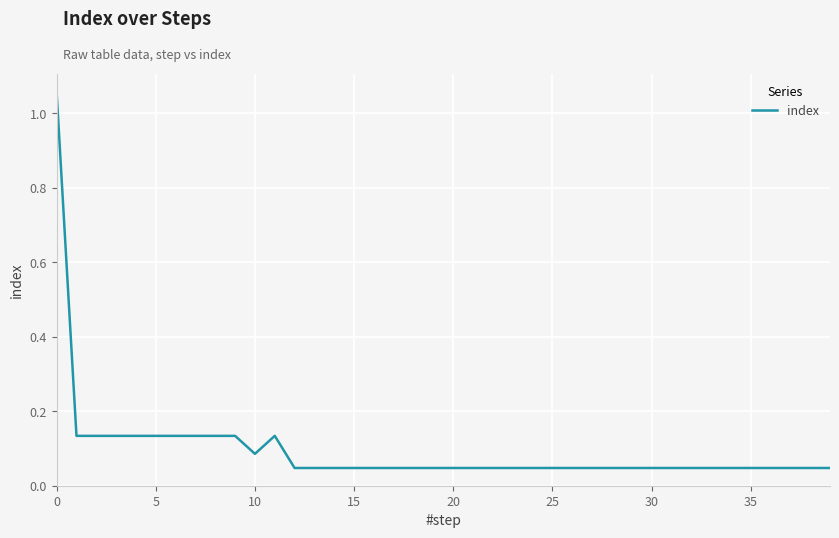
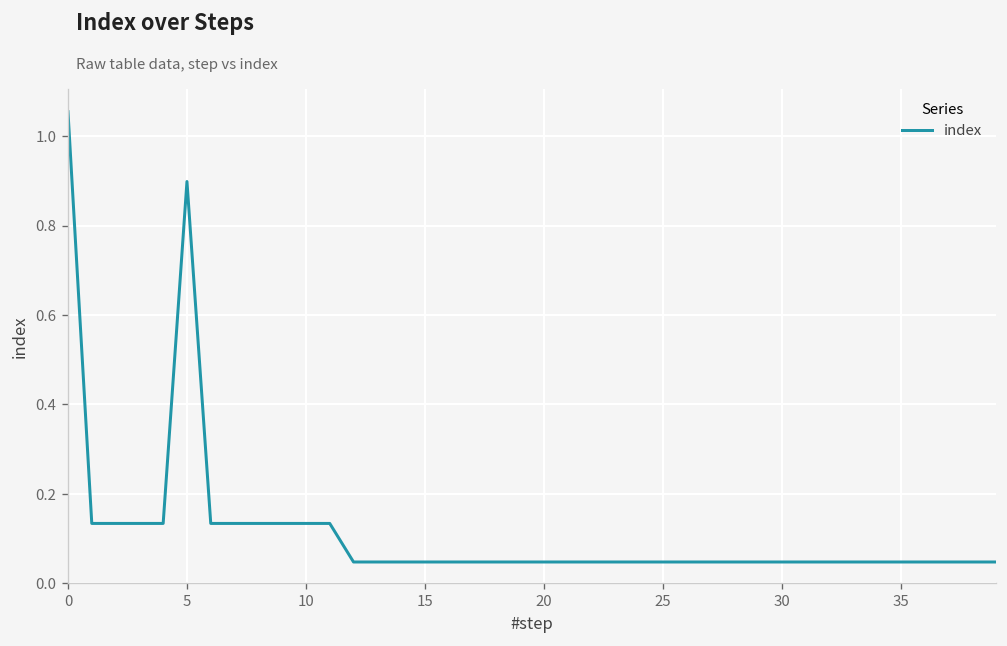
  {
    "0": 1.05,
-   "5": 0.13,
-   "10": 0.09,
+   "5": 0.90,
+   "10": 0.13,
    "15": 0.05,
    "20": 0.05,
    "25": 0.05,
    "30": 0.05,
    "35": 0.05
  }
